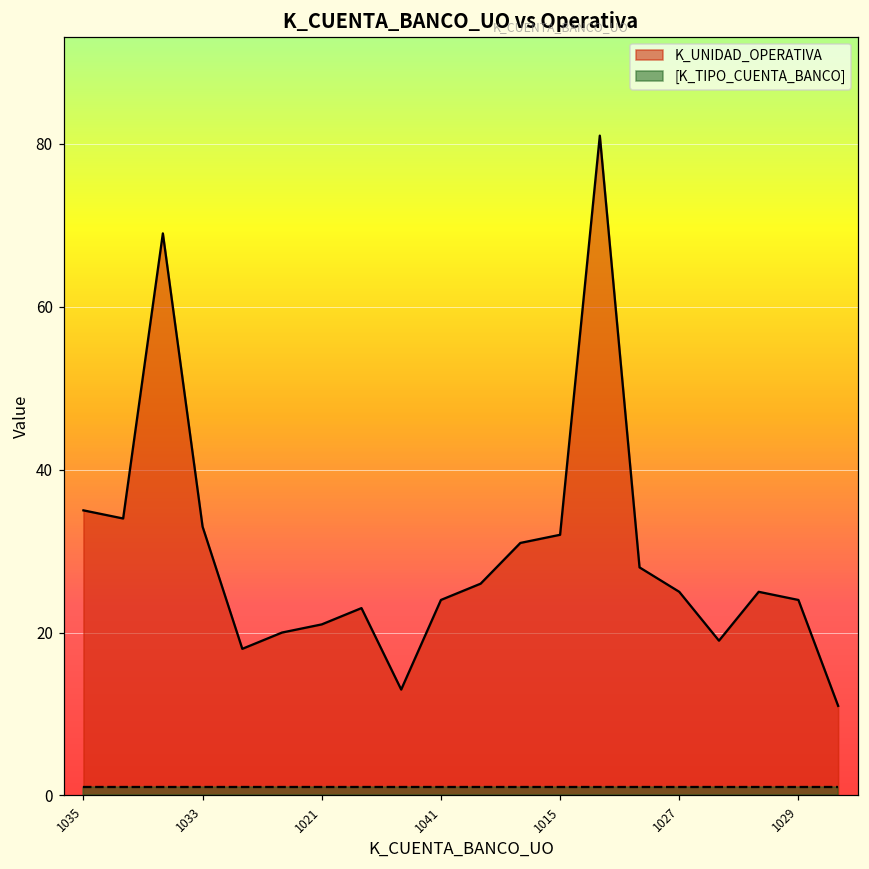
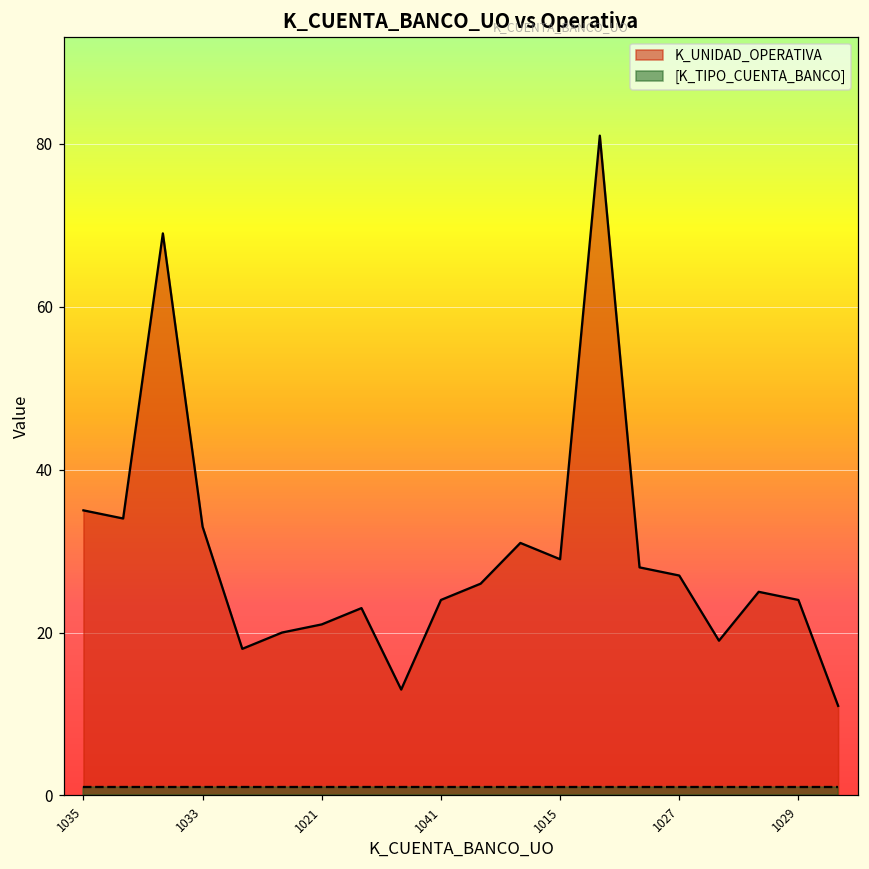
  {
    "K_UNIDAD_OPERATIVA": {
      "1035": 35,
      "1033": 33,
      "1021": 21,
      "1041": 24,
-     "1015": 32,
-     "1027": 25,
+     "1015": 29,
+     "1027": 27,
      "1029": 24
    },
    "[K_TIPO_CUENTA_BANCO]": {
      "1035": 1,
      "1033": 1,
      "1021": 1,
      "1041": 1,
      "1015": 1,
      "1027": 1,
      "1029": 1
    }
  }
